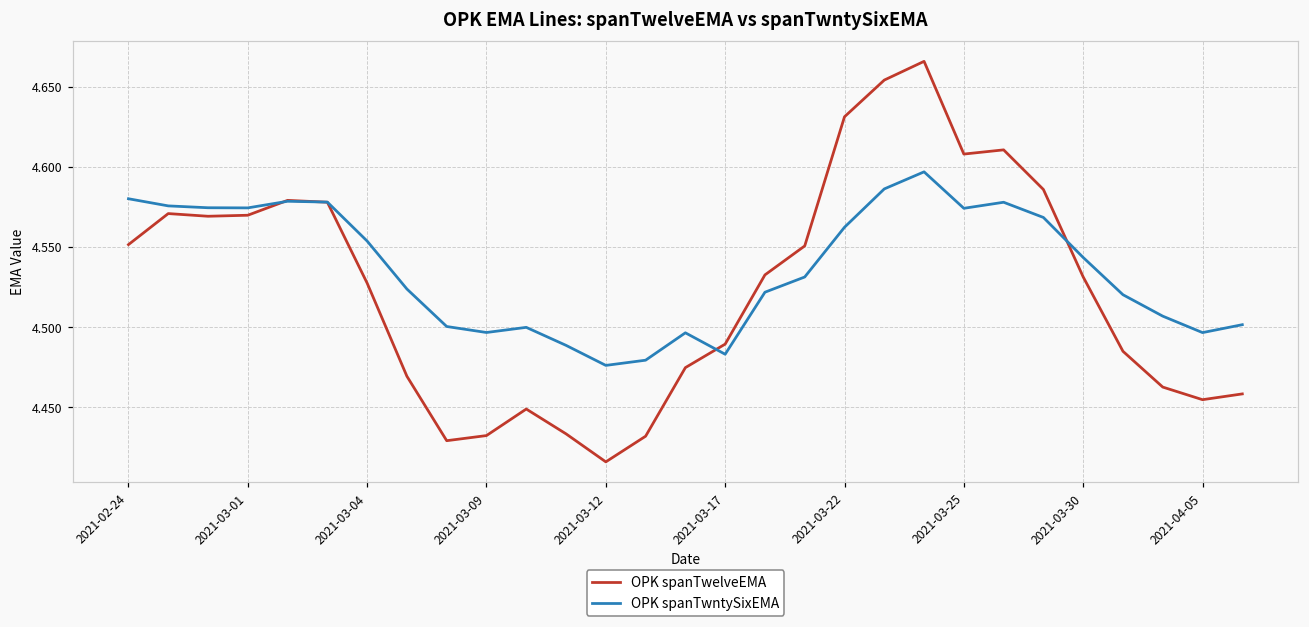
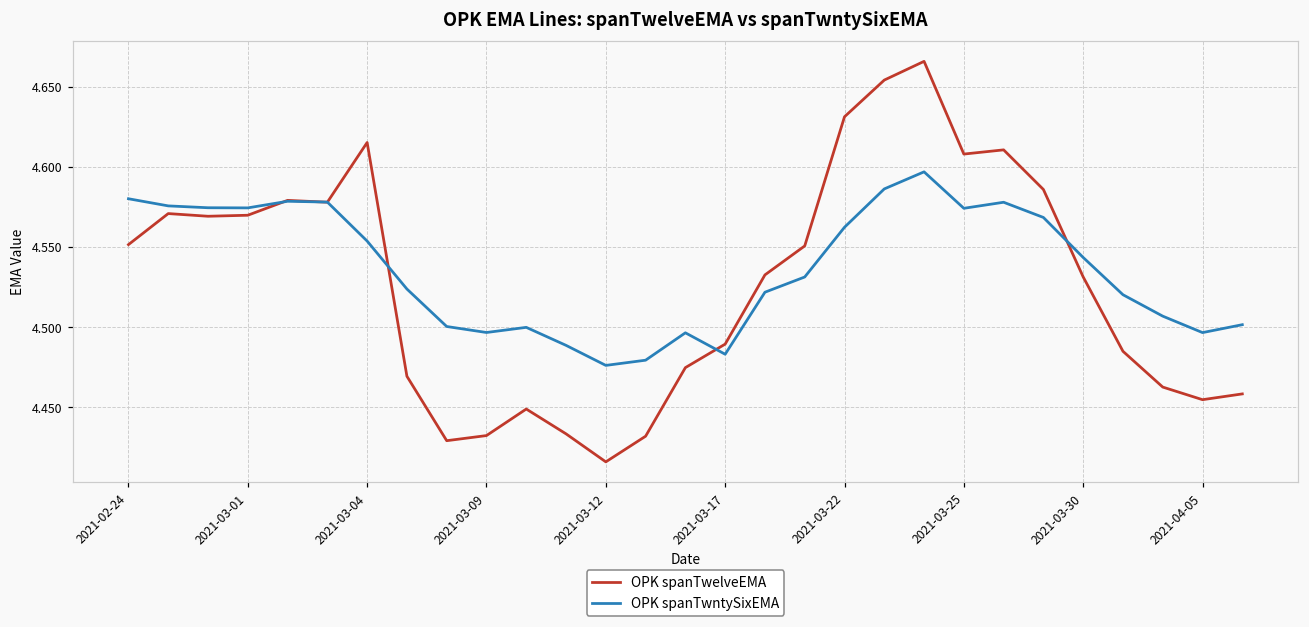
  {
    "OPK spanTwelveEMA": {
      "2021-02-24": 4.552,
      "2021-03-01": 4.570,
-     "2021-03-04": 4.527,
+     "2021-03-04": 4.615,
      "2021-03-09": 4.432,
      "2021-03-12": 4.416,
      "2021-03-17": 4.489,
      "2021-03-22": 4.631,
      "2021-03-25": 4.608,
      "2021-03-30": 4.531
    },
    "OPK spanTwntySixEMA": {
      "2021-02-24": 4.580,
      "2021-03-01": 4.574,
      "2021-03-04": 4.554,
      "2021-03-09": 4.497,
      "2021-03-12": 4.476,
      "2021-03-17": 4.483,
      "2021-03-22": 4.562,
      "2021-03-25": 4.574,
      "2021-03-30": 4.543
    }
  }
